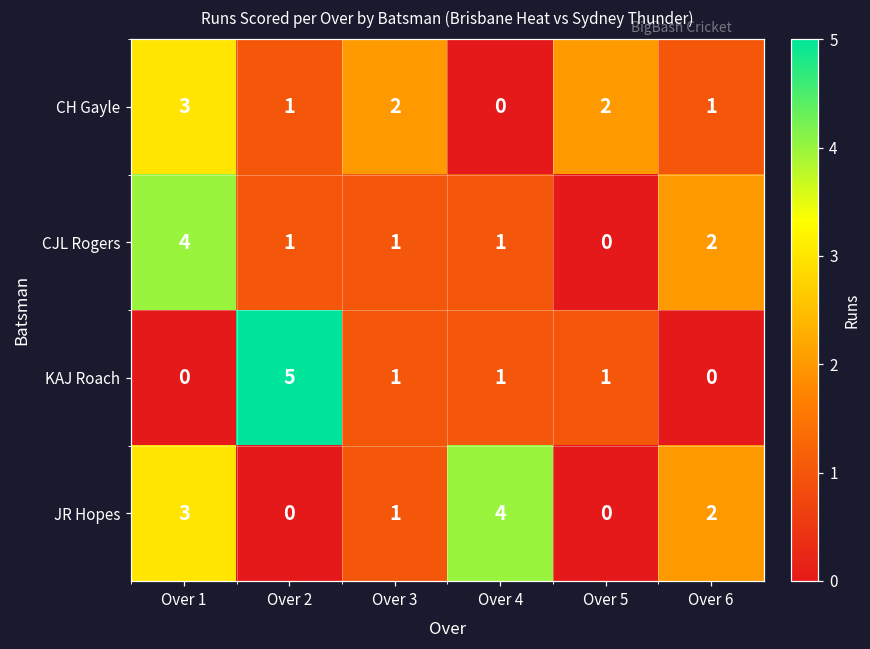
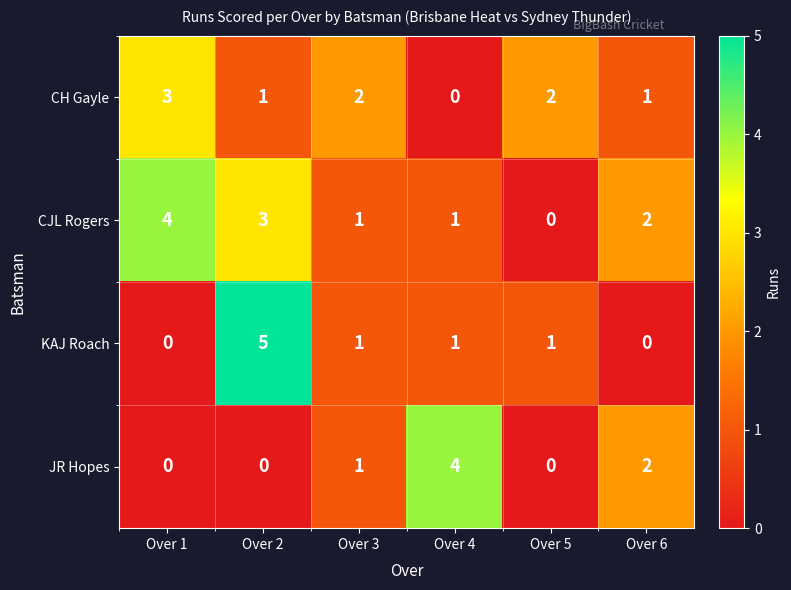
  {
    "CH Gayle": {
      "Over 1": 3,
      "Over 2": 1,
      "Over 3": 2,
      "Over 4": 0,
      "Over 5": 2,
      "Over 6": 1
    },
    "CJL Rogers": {
      "Over 1": 4,
-     "Over 2": 1,
+     "Over 2": 3,
      "Over 3": 1,
      "Over 4": 1,
      "Over 5": 0,
      "Over 6": 2
    },
    "KAJ Roach": {
      "Over 1": 0,
      "Over 2": 5,
      "Over 3": 1,
      "Over 4": 1,
      "Over 5": 1,
      "Over 6": 0
    },
    "JR Hopes": {
-     "Over 1": 3,
+     "Over 1": 0,
      "Over 2": 0,
      "Over 3": 1,
      "Over 4": 4,
      "Over 5": 0,
      "Over 6": 2
    }
  }
